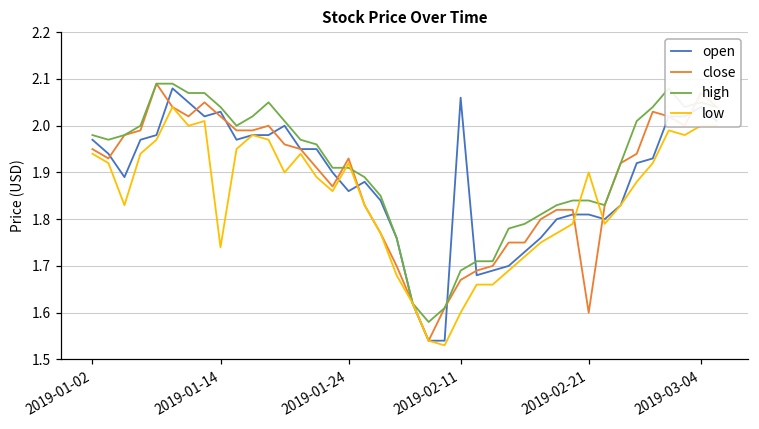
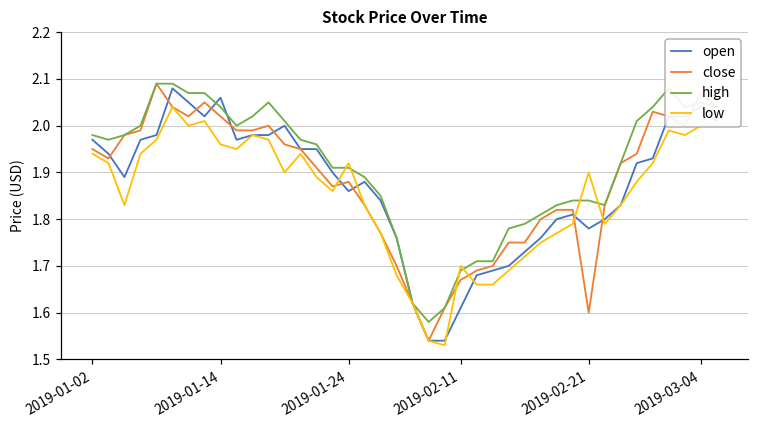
  {
    "open": {
      "2019-01-02": 1.97,
-     "2019-01-14": 2.03,
+     "2019-01-14": 2.06,
      "2019-01-24": 1.86,
-     "2019-02-11": 2.06,
-     "2019-02-21": 1.81
+     "2019-02-11": 1.61,
+     "2019-02-21": 1.78
    },
    "close": {
      "2019-01-02": 1.95,
      "2019-01-14": 2.02,
-     "2019-01-24": 1.93,
+     "2019-01-24": 1.88,
      "2019-02-11": 1.67,
      "2019-02-21": 1.60
    },
    "high": {
      "2019-01-02": 1.98,
      "2019-01-14": 2.04,
      "2019-01-24": 1.91,
      "2019-02-11": 1.69,
      "2019-02-21": 1.84
    },
    "low": {
      "2019-01-02": 1.94,
-     "2019-01-14": 1.74,
+     "2019-01-14": 1.96,
      "2019-01-24": 1.92,
-     "2019-02-11": 1.6,
+     "2019-02-11": 1.7,
      "2019-02-21": 1.90
    }
  }
